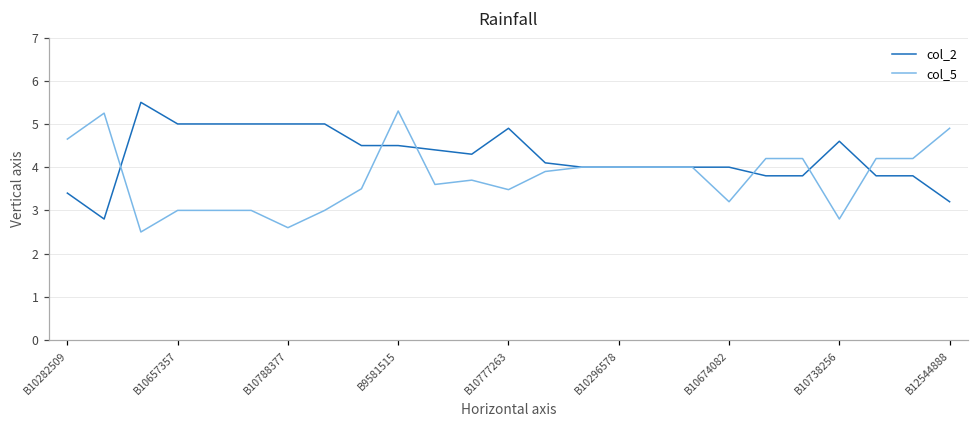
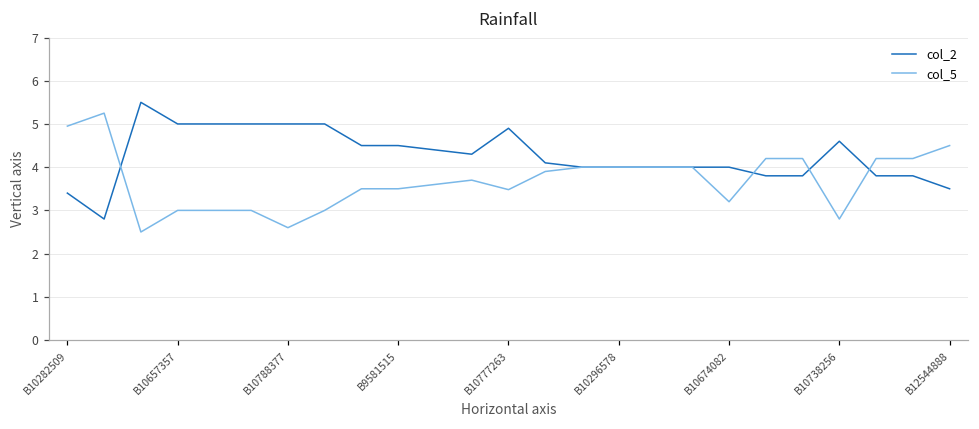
  {
    "col_2": {
      "B10282509": 3.4,
      "B10657357": 5.0,
      "B10788377": 5.0,
      "B9581515": 4.5,
      "B10777263": 4.9,
      "B10674082": 4.0,
      "B10738256": 4.6,
-     "B12544888": 3.2
+     "B12544888": 3.5
    },
    "col_5": {
-     "B10282509": 4.7,
+     "B10282509": 5.0,
      "B10657357": 3.0,
      "B10788377": 2.6,
-     "B9581515": 5.3,
+     "B9581515": 3.5,
      "B10777263": 3.5,
      "B10674082": 3.2,
      "B10738256": 2.8,
-     "B12544888": 4.9
+     "B12544888": 4.5
    }
  }
